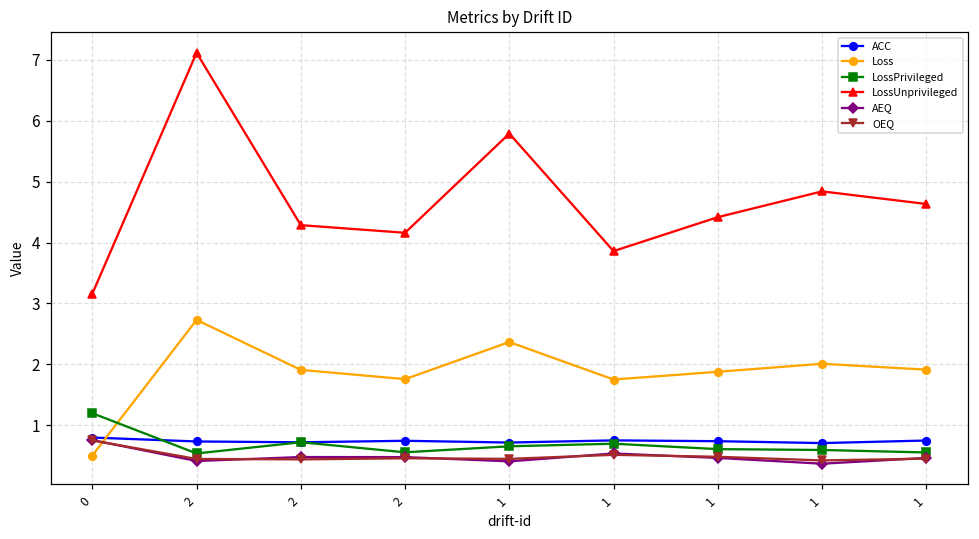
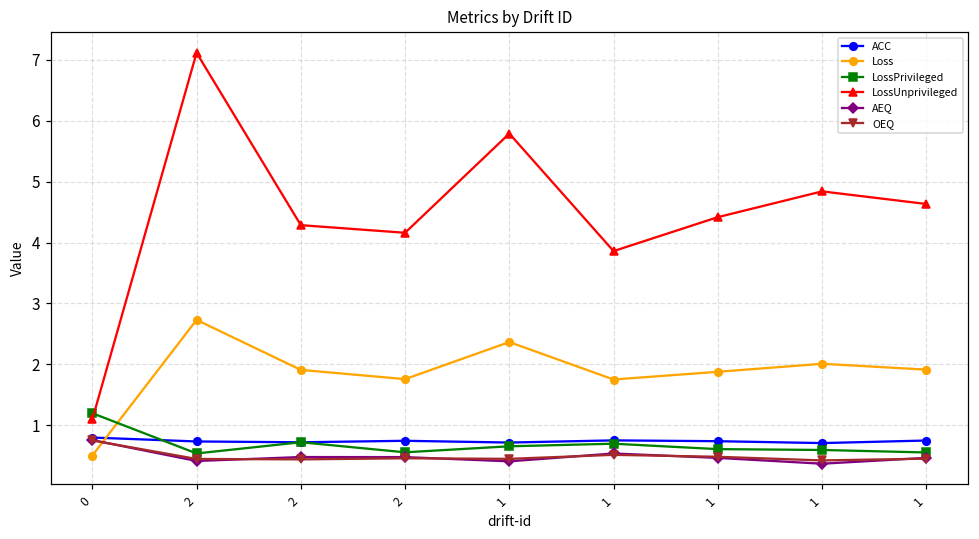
  {
    "Loss": {
      "0": 0.5
    },
    "LossPrivileged": {
      "0": 1.2
    },
    "LossUnprivileged": {
-     "0": 3.2
+     "0": 1.1
    }
  }
